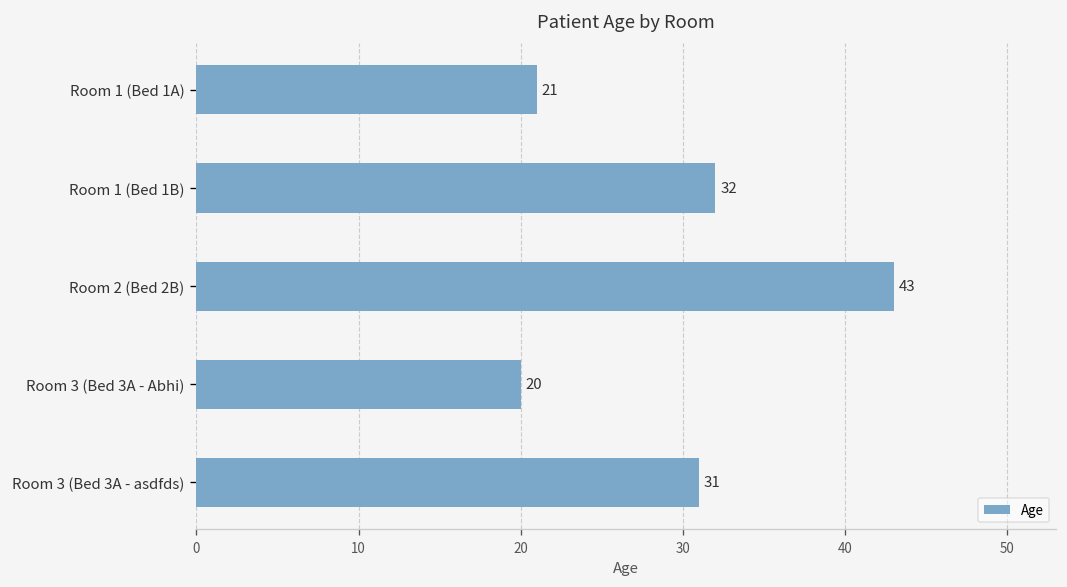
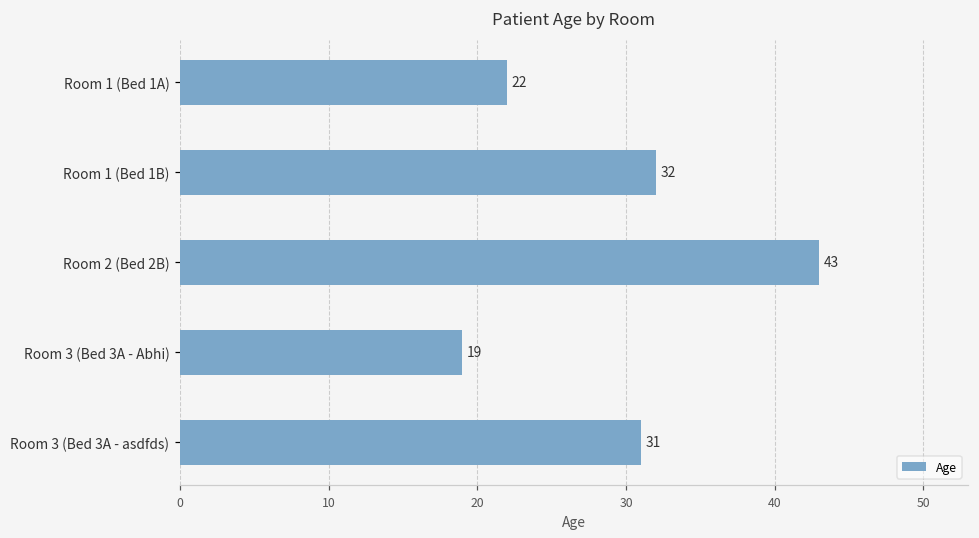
  {
-   "Room 1 (Bed 1A)": 21,
+   "Room 1 (Bed 1A)": 22,
    "Room 1 (Bed 1B)": 32,
    "Room 2 (Bed 2B)": 43,
-   "Room 3 (Bed 3A - Abhi)": 20,
+   "Room 3 (Bed 3A - Abhi)": 19,
    "Room 3 (Bed 3A - asdfds)": 31
  }
